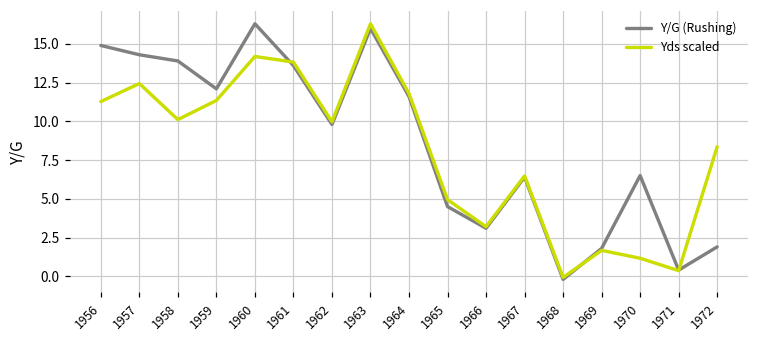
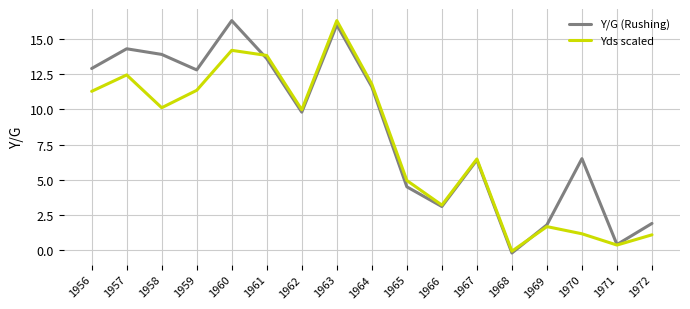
  {
    "Y/G (Rushing)": {
-     "1956": 14.9,
+     "1956": 12.9,
      "1957": 14.3,
      "1958": 13.9,
-     "1959": 12.1,
+     "1959": 12.8,
      "1960": 16.3,
      "1961": 13.6,
      "1963": 16.0,
      "1964": 11.6,
      "1965": 4.5,
      "1970": 6.5,
      "1972": 1.9
    },
    "Yds scaled": {
      "1956": 11.3,
      "1957": 12.4,
      "1958": 10.1,
      "1959": 11.4,
      "1960": 14.2,
      "1961": 13.8,
      "1963": 16.3,
      "1964": 11.8,
      "1965": 4.9,
      "1970": 1.2,
-     "1972": 8.4
+     "1972": 1.1
    }
  }
